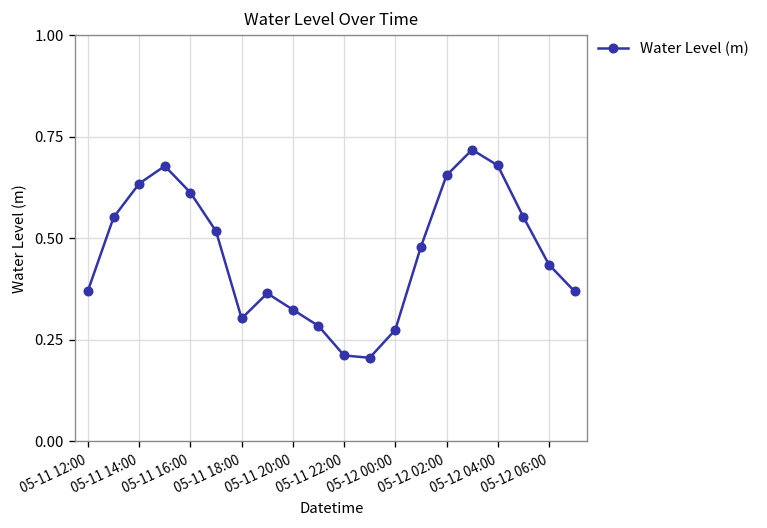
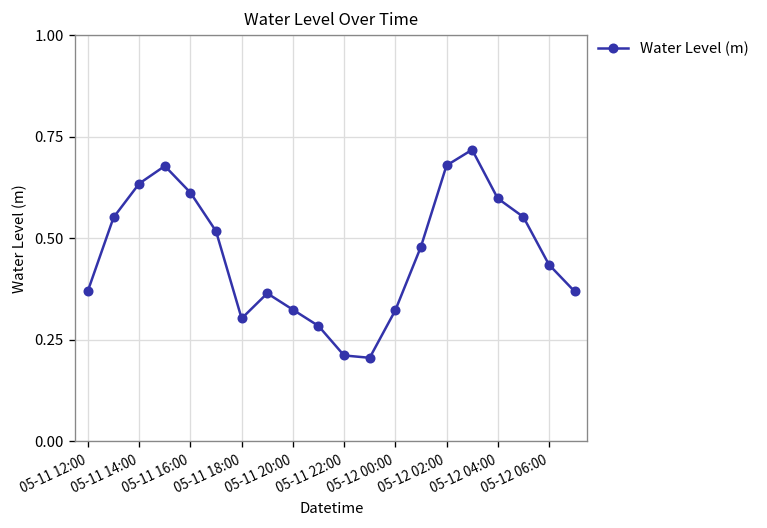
  {
    "05-11 12:00": 0.37,
    "05-11 14:00": 0.63,
    "05-11 16:00": 0.61,
    "05-11 18:00": 0.30,
    "05-11 20:00": 0.32,
    "05-11 22:00": 0.21,
-   "05-12 00:00": 0.27,
-   "05-12 02:00": 0.65,
-   "05-12 04:00": 0.68,
+   "05-12 00:00": 0.32,
+   "05-12 02:00": 0.68,
+   "05-12 04:00": 0.60,
    "05-12 06:00": 0.44
  }
